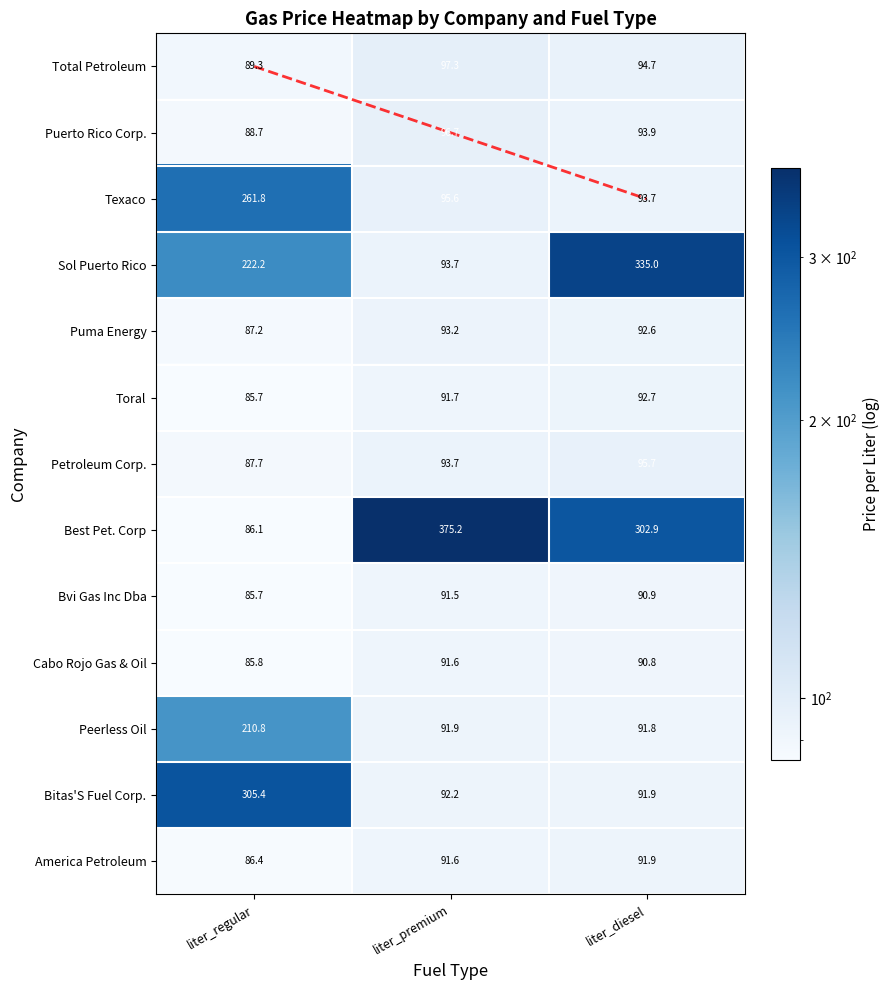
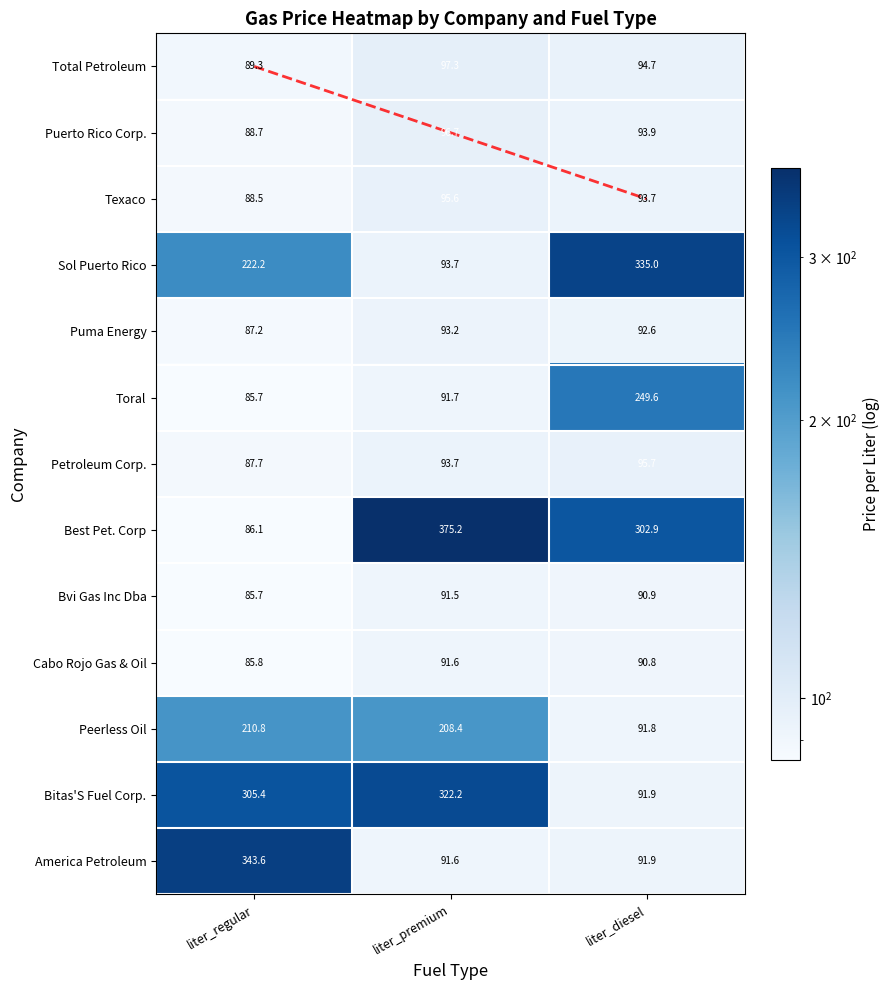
  {
    "Total Petroleum": {
      "liter_diesel": 94.7
    },
    "Puerto Rico Corp.": {
      "liter_regular": 88.7,
      "liter_diesel": 93.9
    },
    "Texaco": {
-     "liter_regular": 261.8
+     "liter_regular": 88.5
    },
    "Sol Puerto Rico": {
      "liter_regular": 222.2,
      "liter_premium": 93.7,
      "liter_diesel": 335.0
    },
    "Puma Energy": {
      "liter_regular": 87.2,
      "liter_premium": 93.2,
      "liter_diesel": 92.6
    },
    "Toral": {
      "liter_regular": 85.7,
      "liter_premium": 91.7,
-     "liter_diesel": 92.7
+     "liter_diesel": 249.6
    },
    "Petroleum Corp.": {
      "liter_regular": 87.7,
      "liter_premium": 93.7
    },
    "Best Pet. Corp": {
      "liter_regular": 86.1,
      "liter_premium": 375.2,
      "liter_diesel": 302.9
    },
    "Bvi Gas Inc Dba": {
      "liter_regular": 85.7,
      "liter_premium": 91.5,
      "liter_diesel": 90.9
    },
    "Cabo Rojo Gas & Oil": {
      "liter_regular": 85.8,
      "liter_premium": 91.6,
      "liter_diesel": 90.8
    },
    "Peerless Oil": {
      "liter_regular": 210.8,
-     "liter_premium": 91.9,
+     "liter_premium": 208.4,
      "liter_diesel": 91.8
    },
    "Bitas'S Fuel Corp.": {
      "liter_regular": 305.4,
-     "liter_premium": 92.2,
+     "liter_premium": 322.2,
      "liter_diesel": 91.9
    },
    "America Petroleum": {
-     "liter_regular": 86.4,
+     "liter_regular": 343.6,
      "liter_premium": 91.6,
      "liter_diesel": 91.9
    }
  }
